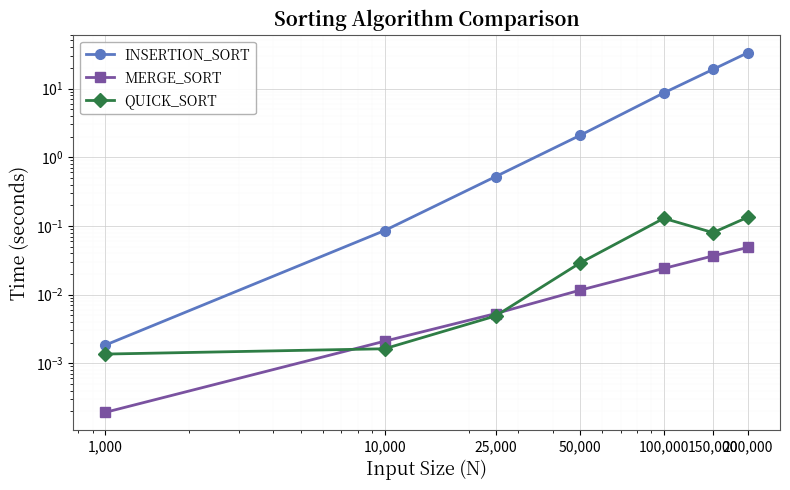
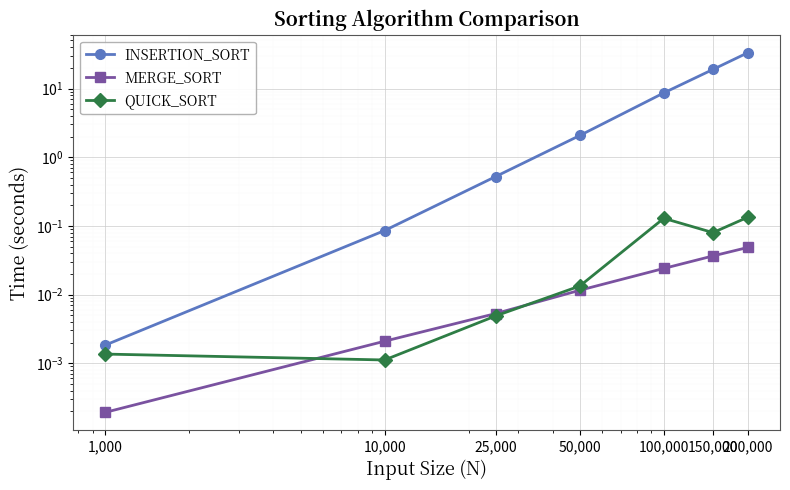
  {
    "QUICK_SORT": {
      "1,000": 0.0014,
-     "10,000": 0.0016,
-     "50,000": 0.029,
+     "10,000": 0.0011,
+     "50,000": 0.013,
      "100,000": 0.13
    }
  }
